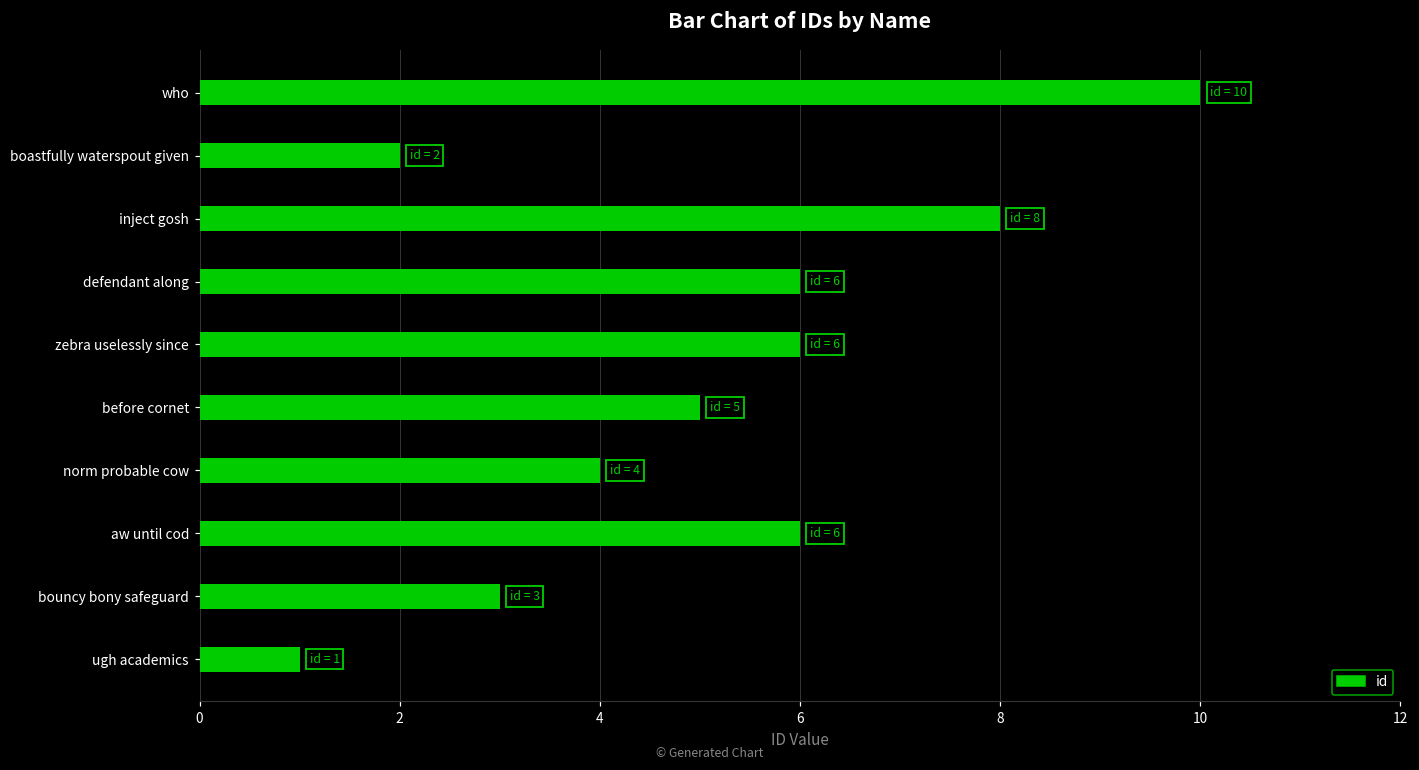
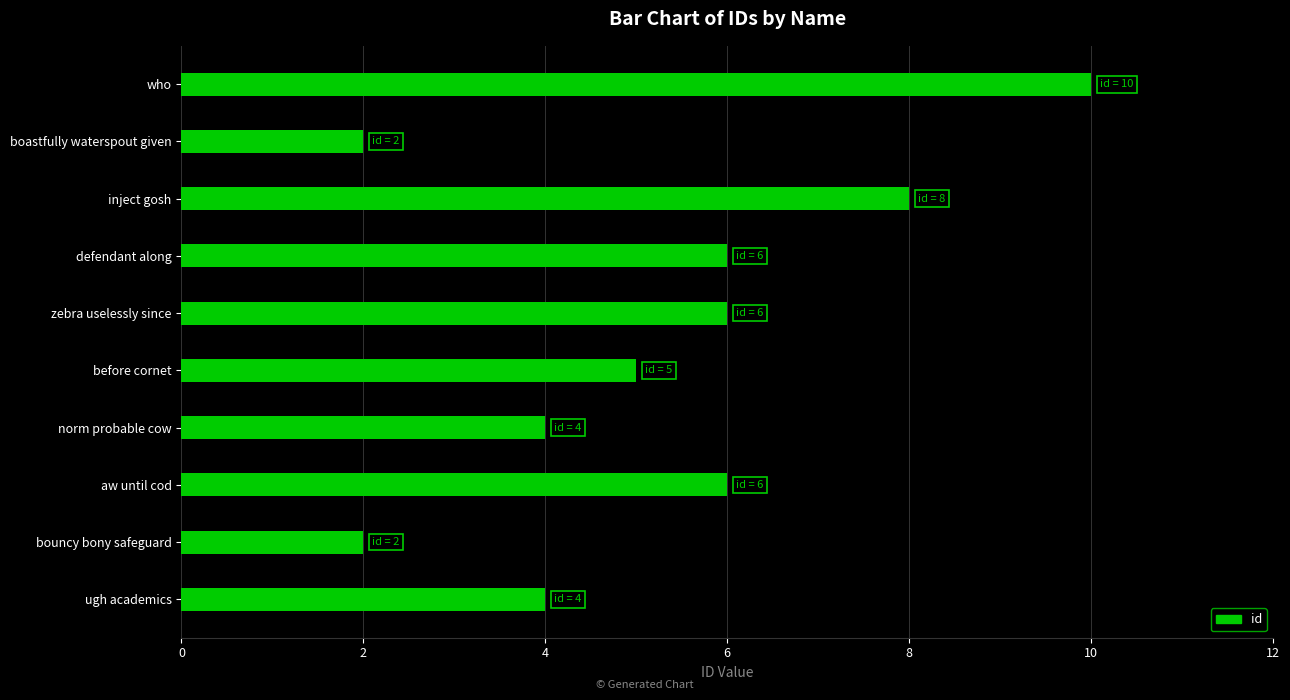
  {
-   "bouncy bony safeguard": 3,
-   "ugh academics": 1
+   "bouncy bony safeguard": 2,
+   "ugh academics": 4
  }
